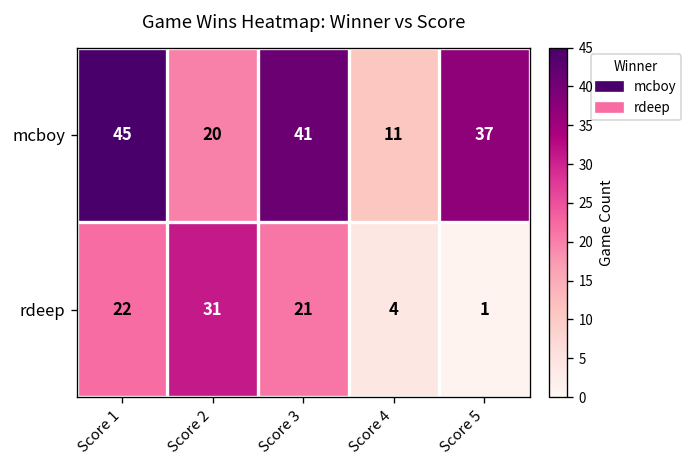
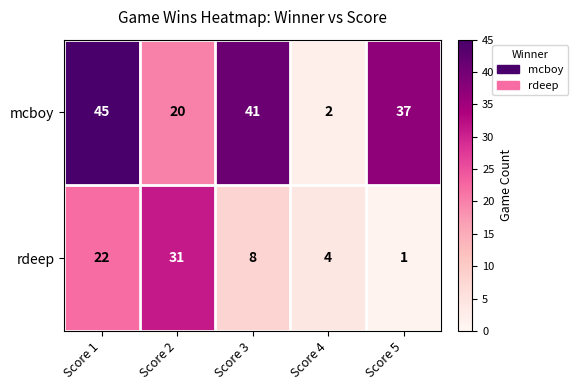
  {
    "mcboy": {
      "Score 1": 45,
      "Score 2": 20,
      "Score 3": 41,
-     "Score 4": 11,
+     "Score 4": 2,
      "Score 5": 37
    },
    "rdeep": {
      "Score 1": 22,
      "Score 2": 31,
-     "Score 3": 21,
+     "Score 3": 8,
      "Score 4": 4,
      "Score 5": 1
    }
  }
